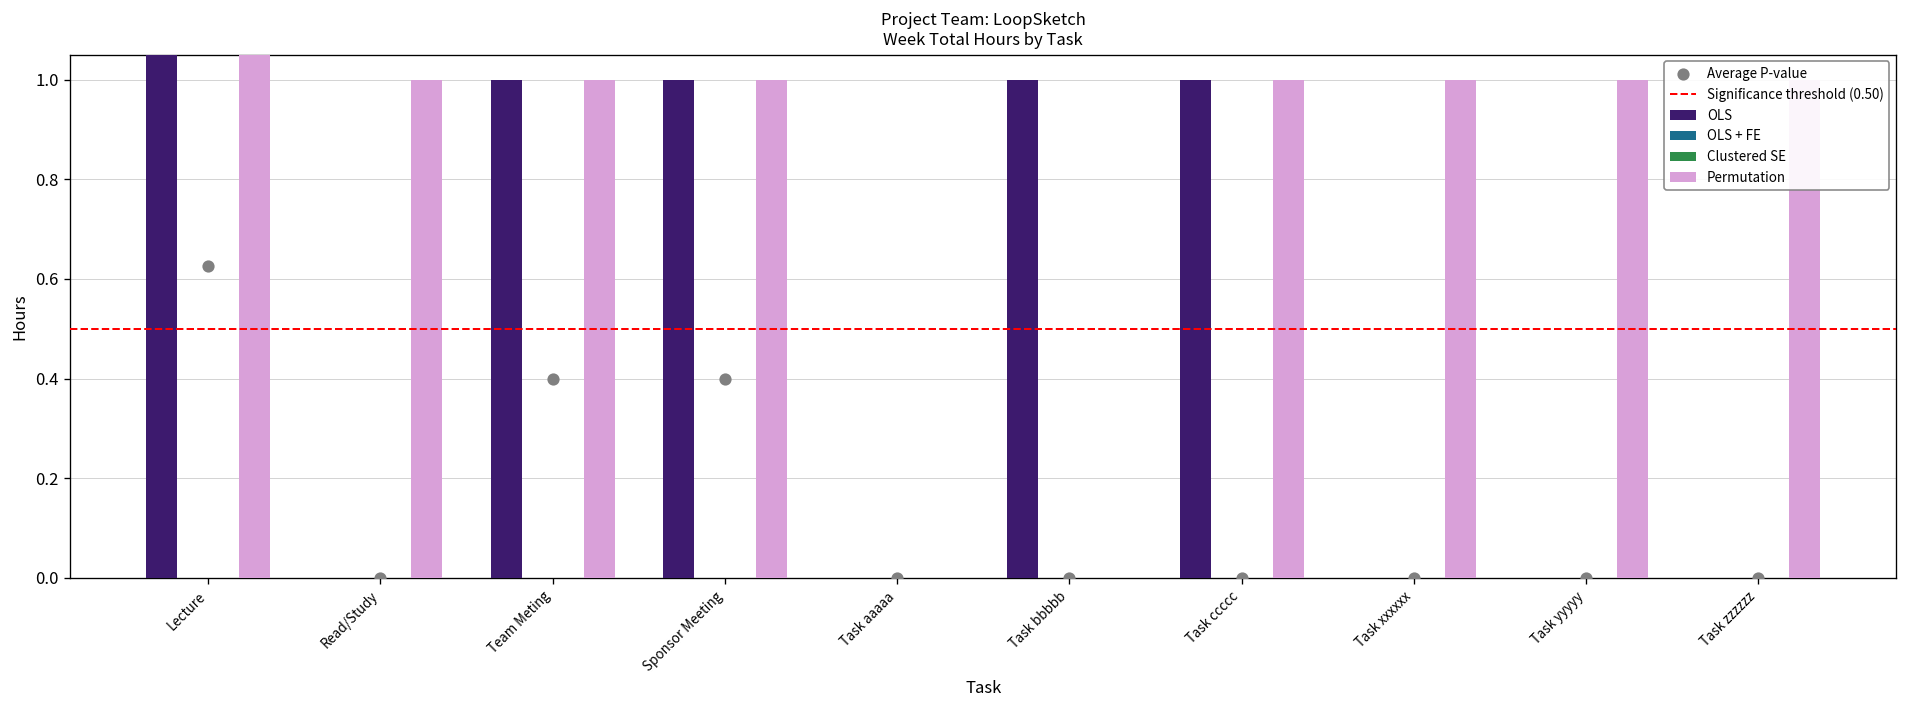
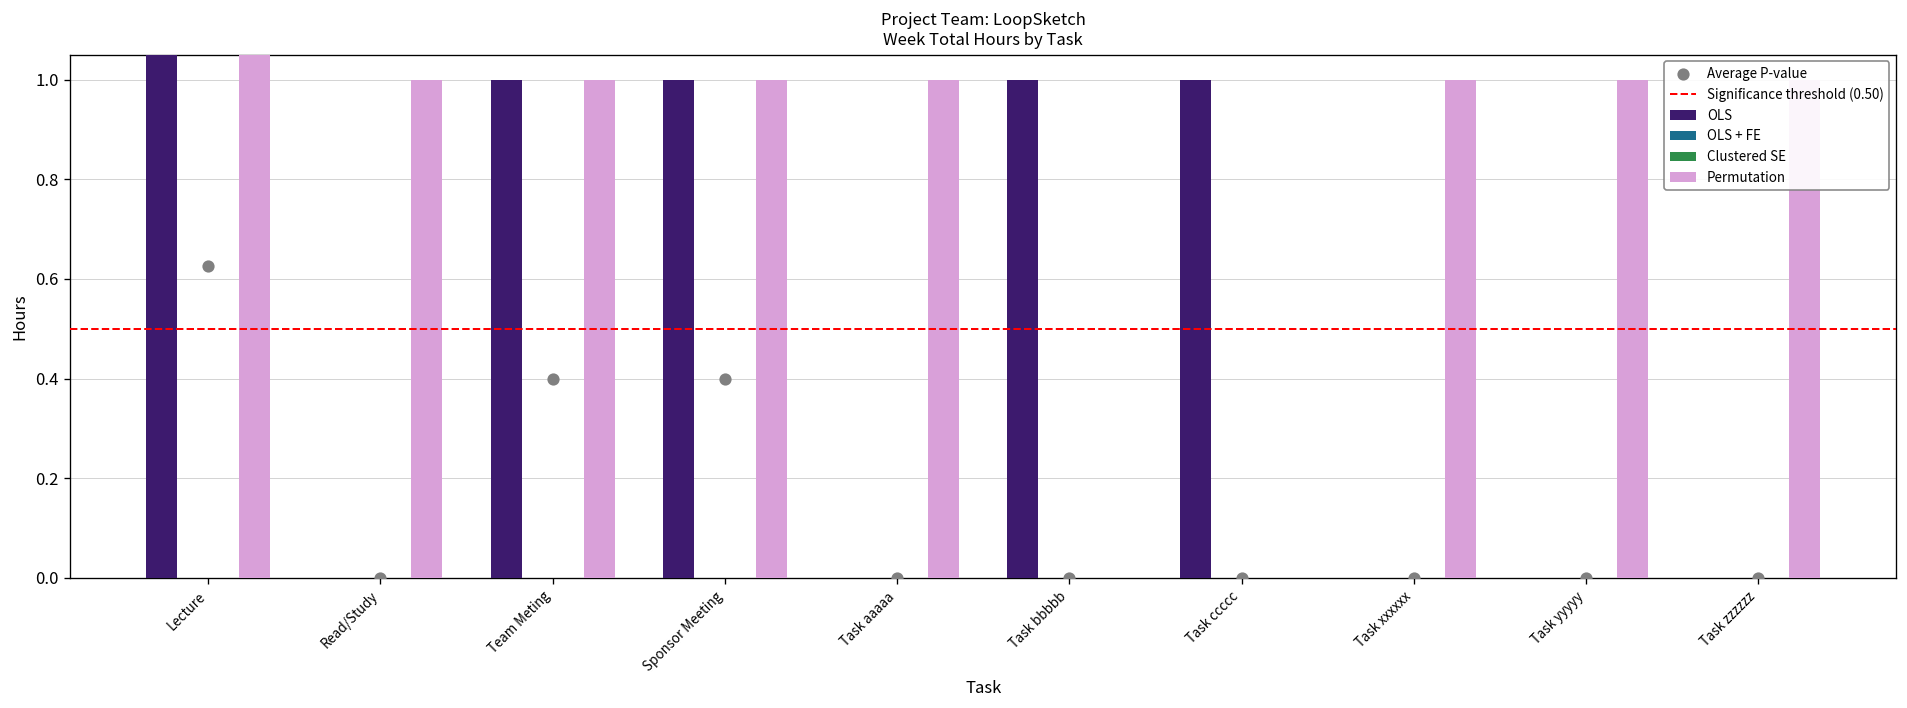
  {
    "OLS": {
      "Read/Study": 0,
      "Team Meting": 1,
      "Sponsor Meeting": 1,
      "Task aaaaa": 0,
      "Task bbbbb": 1,
      "Task ccccc": 1,
      "Task xxxxxx": 0,
      "Task yyyyy": 0,
      "Task zzzzzz": 0
    },
    "OLS + FE": {
      "Lecture": 0,
      "Read/Study": 0,
      "Team Meting": 0,
      "Sponsor Meeting": 0,
      "Task aaaaa": 0,
      "Task bbbbb": 0,
      "Task ccccc": 0,
      "Task xxxxxx": 0,
      "Task yyyyy": 0,
      "Task zzzzzz": 0
    },
    "Clustered SE": {
      "Lecture": 0,
      "Read/Study": 0,
      "Team Meting": 0,
      "Sponsor Meeting": 0,
      "Task aaaaa": 0,
      "Task bbbbb": 0,
      "Task ccccc": 0,
      "Task xxxxxx": 0,
      "Task yyyyy": 0,
      "Task zzzzzz": 0
    },
    "Permutation": {
      "Read/Study": 1,
      "Team Meting": 1,
      "Sponsor Meeting": 1,
-     "Task aaaaa": 0,
+     "Task aaaaa": 1,
      "Task bbbbb": 0,
-     "Task ccccc": 1,
+     "Task ccccc": 0,
      "Task xxxxxx": 1,
      "Task yyyyy": 1
    }
  }
